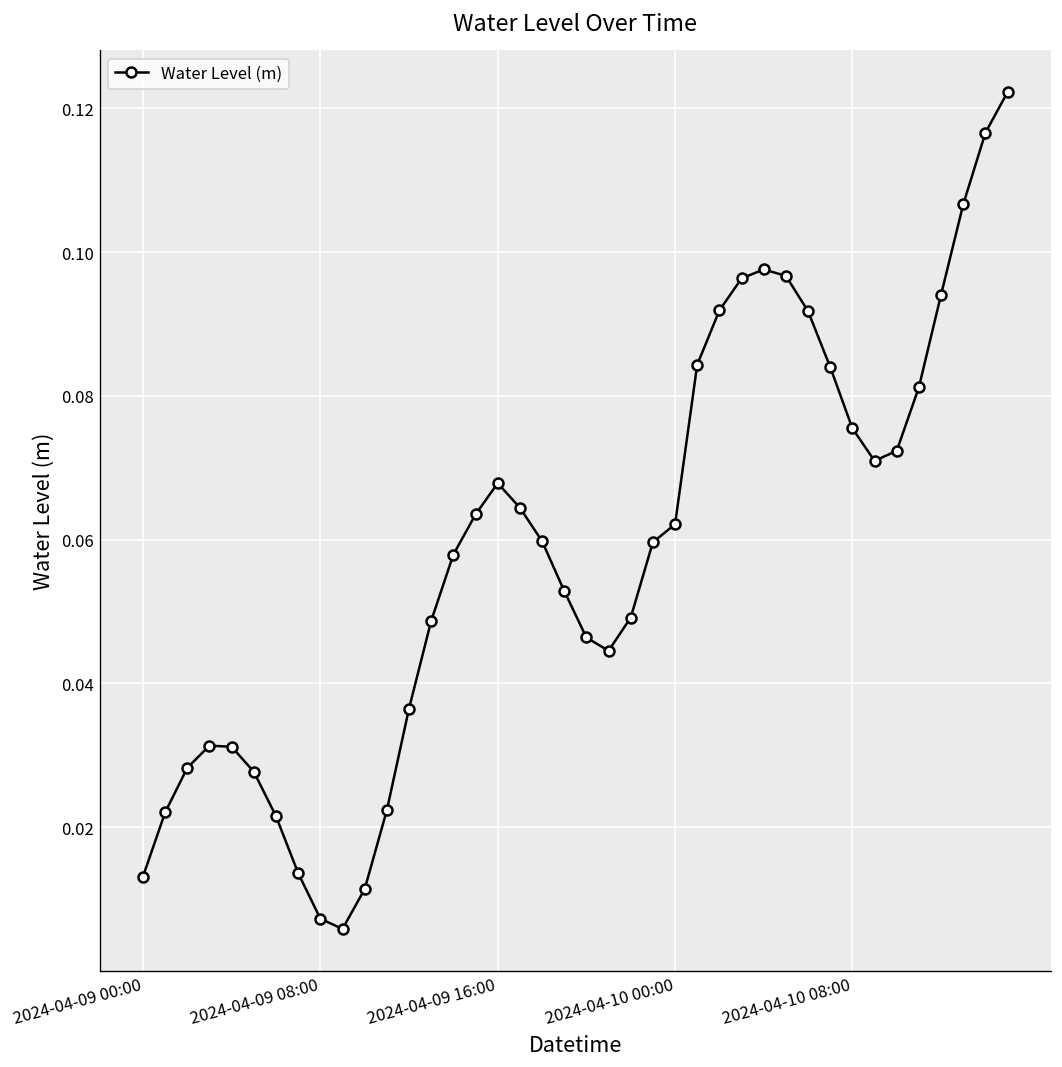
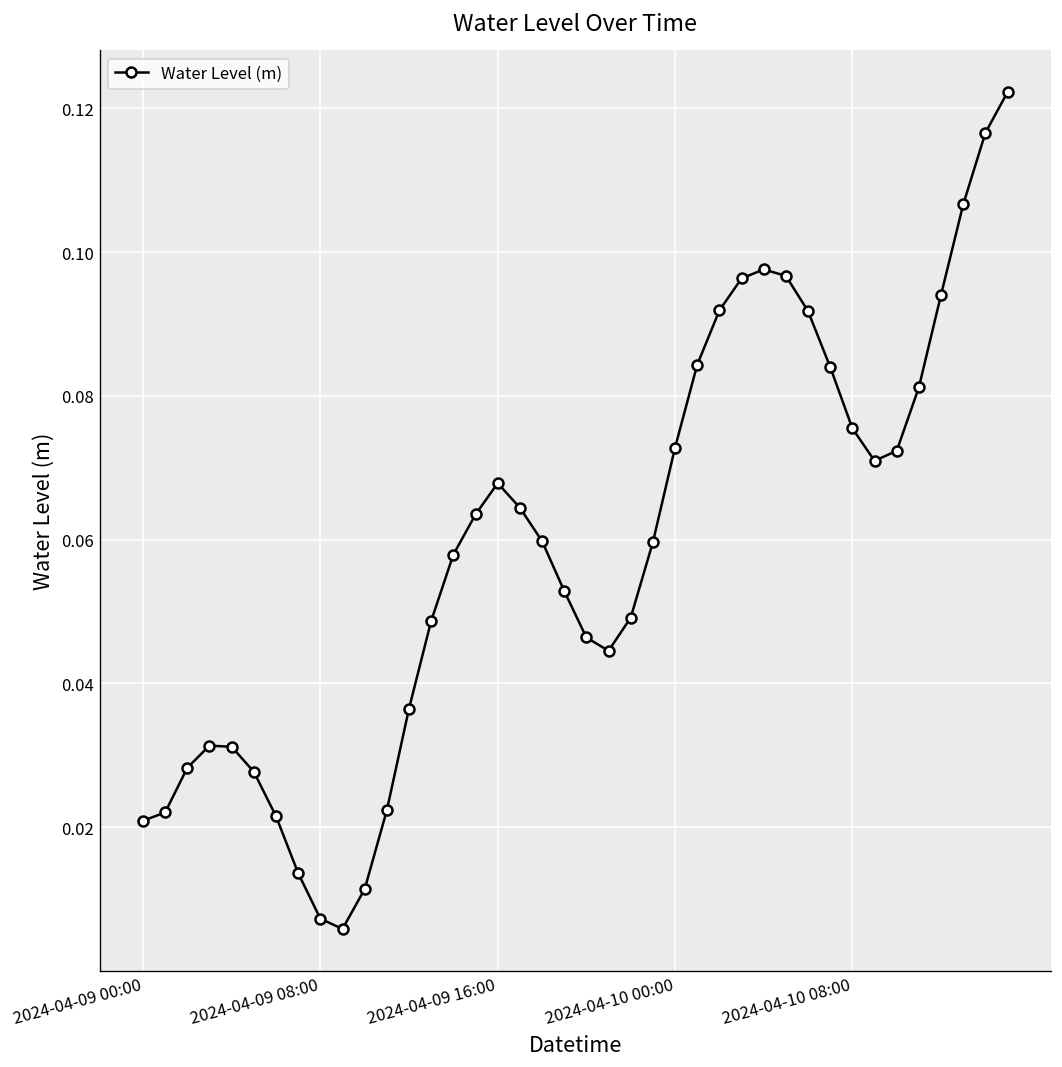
  {
-   "2024-04-09 00:00": 0.013,
+   "2024-04-09 00:00": 0.021,
    "2024-04-09 08:00": 0.007,
    "2024-04-09 16:00": 0.068,
-   "2024-04-10 00:00": 0.062,
+   "2024-04-10 00:00": 0.073,
    "2024-04-10 08:00": 0.075
  }
